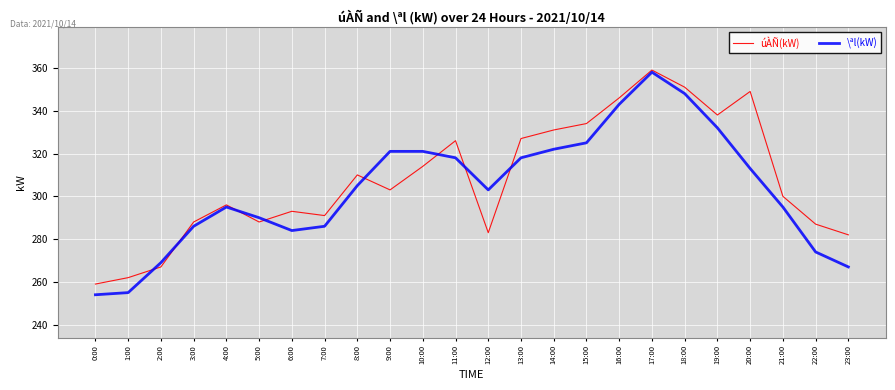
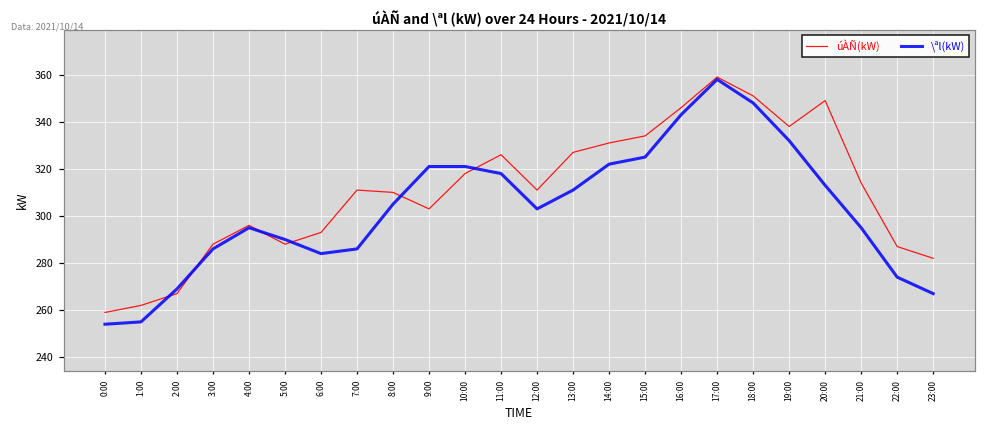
  {
    "úÀÑ(kW)": {
      "0:00": 259,
      "1:00": 262,
      "2:00": 267,
      "3:00": 288,
      "5:00": 288,
      "6:00": 293,
-     "7:00": 291,
+     "7:00": 311,
      "8:00": 310,
      "9:00": 303,
-     "10:00": 314,
+     "10:00": 318,
      "11:00": 326,
-     "12:00": 283,
+     "12:00": 311,
      "13:00": 327,
      "14:00": 331,
      "15:00": 334,
      "16:00": 346,
      "18:00": 351,
      "19:00": 338,
      "20:00": 349,
-     "21:00": 300,
+     "21:00": 314,
      "22:00": 287,
      "23:00": 282
    },
    "\\ªl(kW)": {
      "0:00": 254,
      "1:00": 255,
      "2:00": 269,
      "3:00": 286,
      "5:00": 290,
      "6:00": 284,
      "7:00": 286,
      "8:00": 305,
      "9:00": 321,
      "10:00": 321,
      "11:00": 318,
      "12:00": 303,
-     "13:00": 318,
+     "13:00": 311,
      "14:00": 322,
      "15:00": 325,
      "16:00": 343,
      "18:00": 348,
      "19:00": 332,
      "20:00": 313,
      "21:00": 295,
      "22:00": 274,
      "23:00": 267
    }
  }
